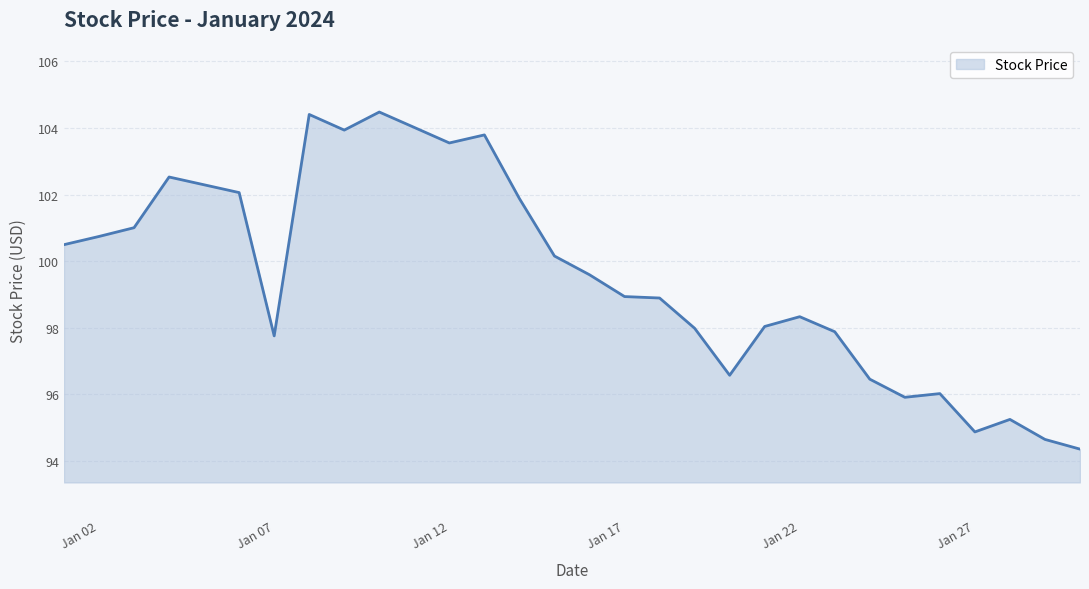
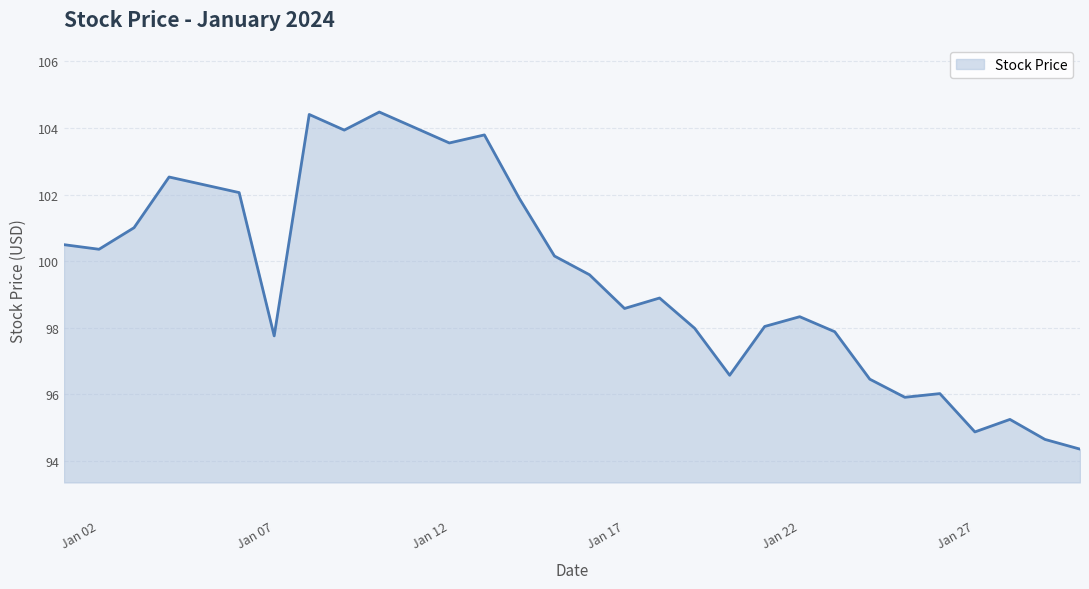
  {
-   "Jan 02": 100.7,
+   "Jan 02": 100.4,
    "Jan 07": 97.8,
    "Jan 12": 103.6,
-   "Jan 17": 98.9,
+   "Jan 17": 98.6,
    "Jan 22": 98.3,
    "Jan 27": 94.9
  }
